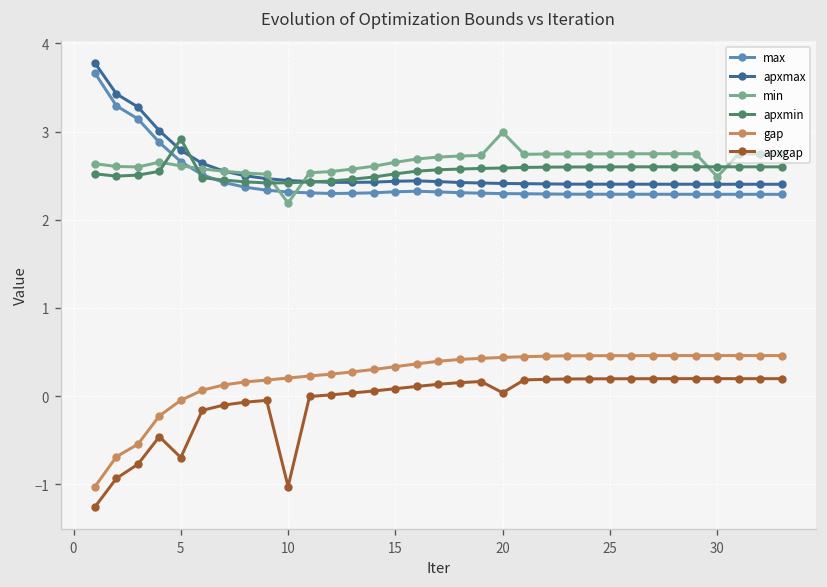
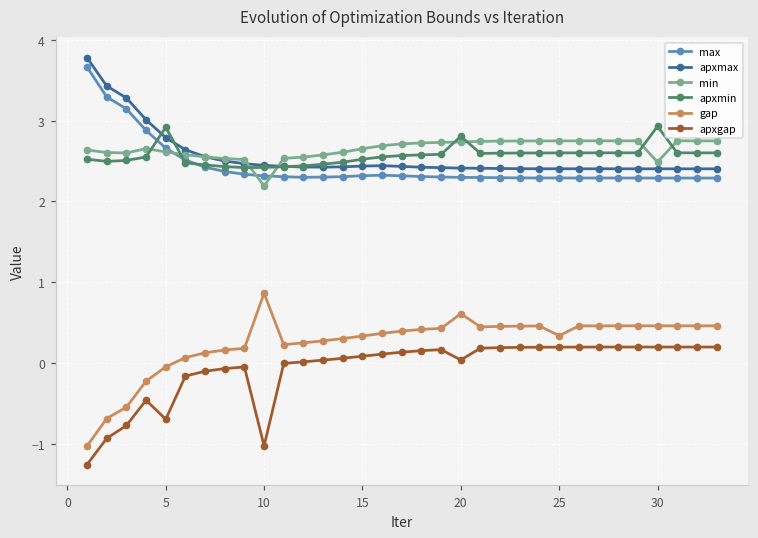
  {
    "min": {
      "5": 2.6,
      "10": 2.2,
      "15": 2.7,
-     "20": 3.0,
+     "20": 2.7,
      "25": 2.7,
      "30": 2.5
    },
    "apxmin": {
      "5": 2.9,
      "15": 2.5,
-     "20": 2.6,
+     "20": 2.8,
      "25": 2.6,
-     "30": 2.6
+     "30": 2.9
    },
    "gap": {
      "5": 0.0,
-     "10": 0.2,
+     "10": 0.9,
      "15": 0.3,
-     "20": 0.4,
-     "25": 0.5,
+     "20": 0.6,
+     "25": 0.3,
      "30": 0.5
    },
    "apxgap": {
      "5": -0.7,
      "10": -1.0,
      "15": 0.1,
      "20": 0.0,
      "25": 0.2,
      "30": 0.2
    }
  }
